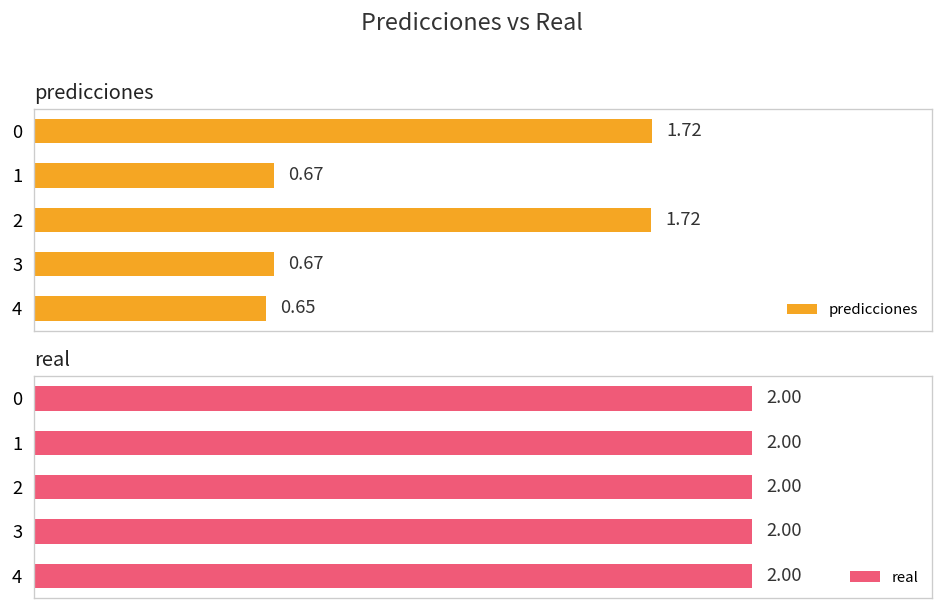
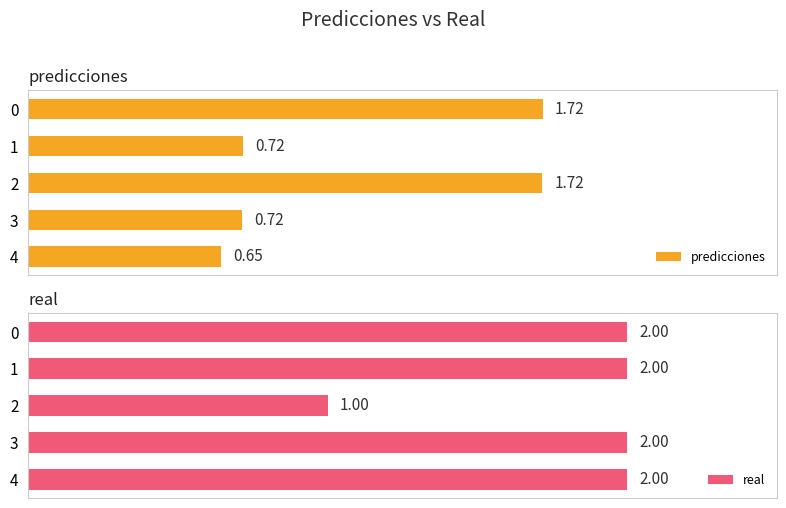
  {
    "predicciones": {
      "0": 1.72,
-     "1": 0.67,
+     "1": 0.72,
      "2": 1.72,
-     "3": 0.67,
+     "3": 0.72,
      "4": 0.65
    },
    "real": {
      "0": 2.00,
      "1": 2.00,
-     "2": 2.00,
+     "2": 1.00,
      "3": 2.00,
      "4": 2.00
    }
  }
